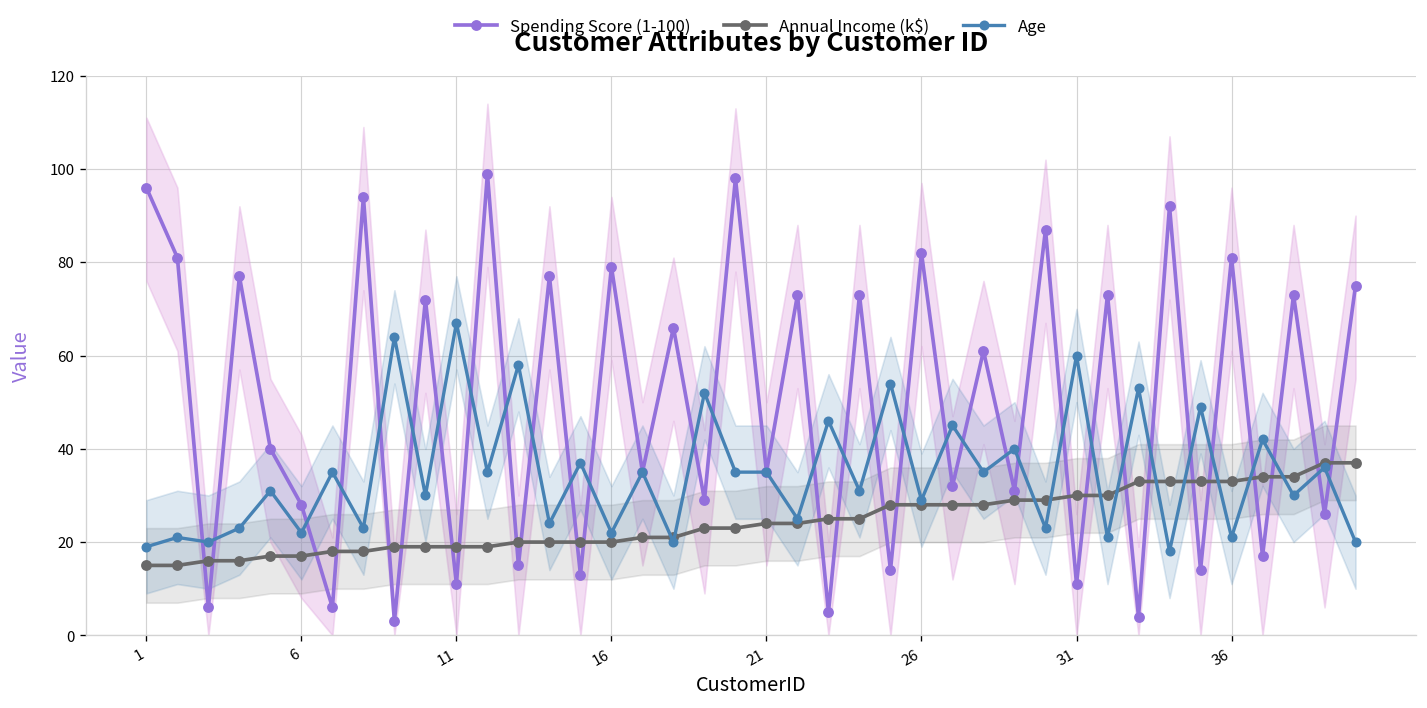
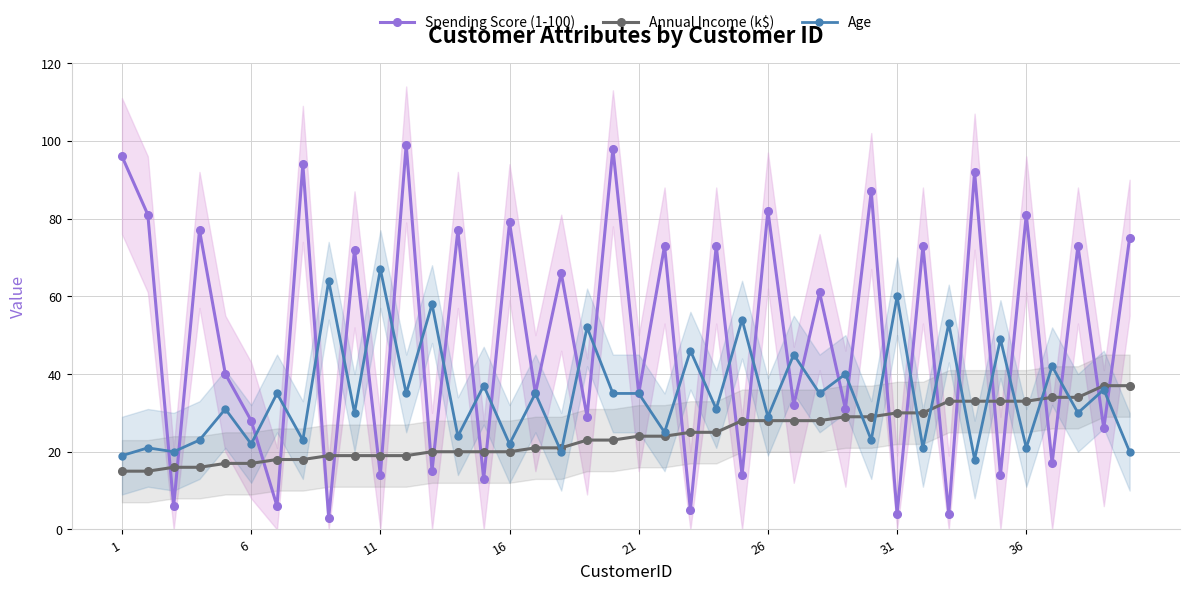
  {
    "Spending Score (1-100)": {
      "1": 96,
      "6": 28,
-     "11": 11,
+     "11": 14,
      "16": 79,
      "26": 82,
-     "31": 11,
+     "31": 4,
      "36": 81
    }
  }
